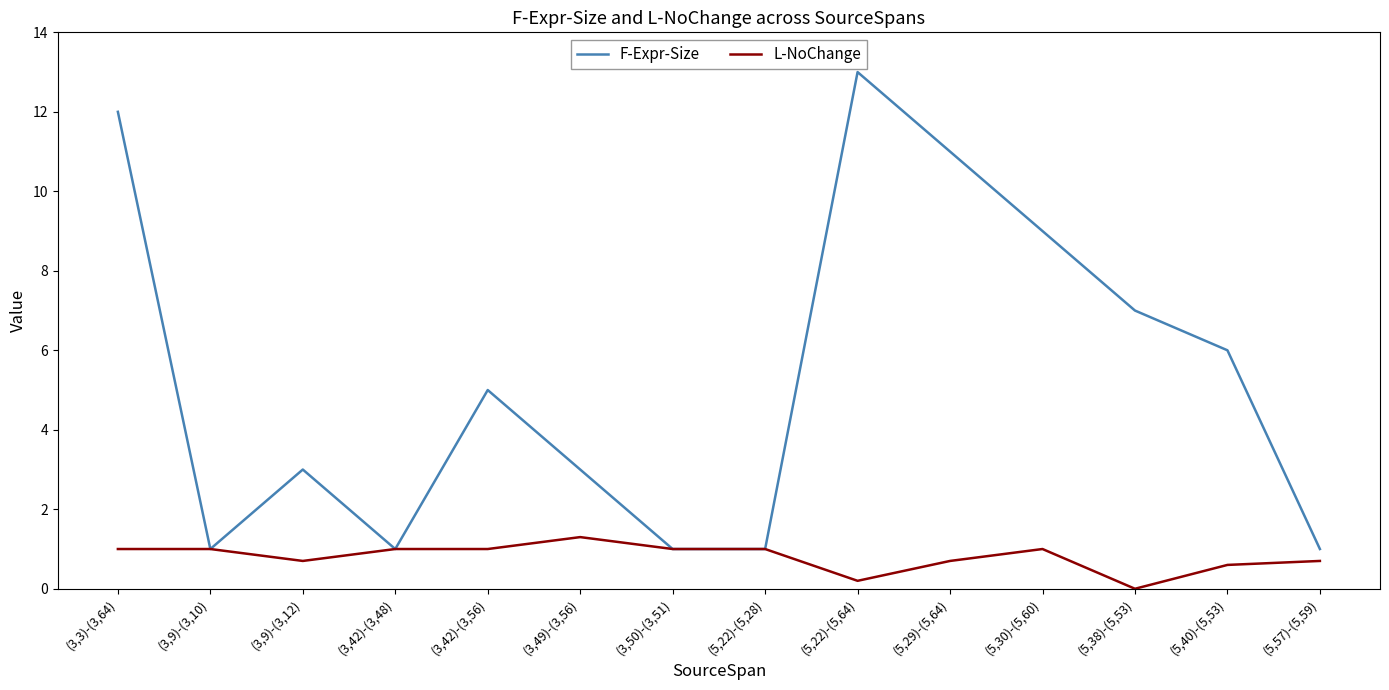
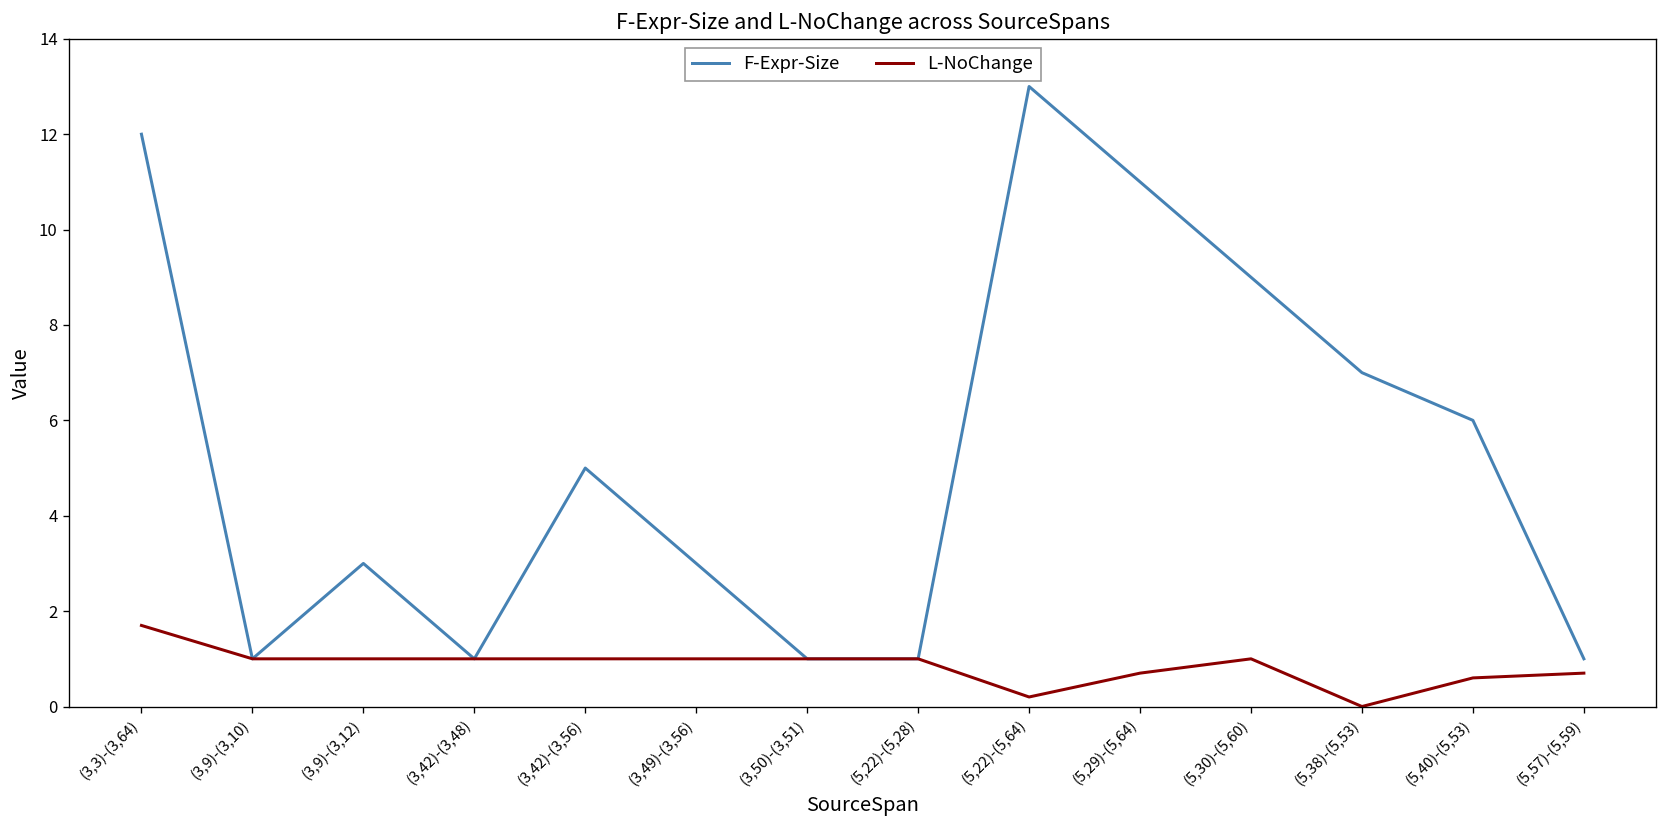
  {
    "F-Expr-Size": {
      "(3,3)-(3,64)": 12.0,
      "(3,9)-(3,12)": 3.0,
      "(3,42)-(3,56)": 5.0,
      "(3,49)-(3,56)": 3.0,
      "(5,22)-(5,64)": 13.0,
      "(5,29)-(5,64)": 11.0,
      "(5,30)-(5,60)": 9.0,
      "(5,38)-(5,53)": 7.0,
      "(5,40)-(5,53)": 6.0,
      "(5,57)-(5,59)": 1.0
    },
    "L-NoChange": {
-     "(3,3)-(3,64)": 1.0,
-     "(3,9)-(3,12)": 0.7,
+     "(3,3)-(3,64)": 1.7,
+     "(3,9)-(3,12)": 1.0,
      "(3,42)-(3,56)": 1.0,
-     "(3,49)-(3,56)": 1.3,
+     "(3,49)-(3,56)": 1.0,
      "(5,22)-(5,64)": 0.2,
      "(5,29)-(5,64)": 0.7,
      "(5,30)-(5,60)": 1.0,
      "(5,38)-(5,53)": 0.0,
      "(5,40)-(5,53)": 0.6,
      "(5,57)-(5,59)": 0.7
    }
  }
